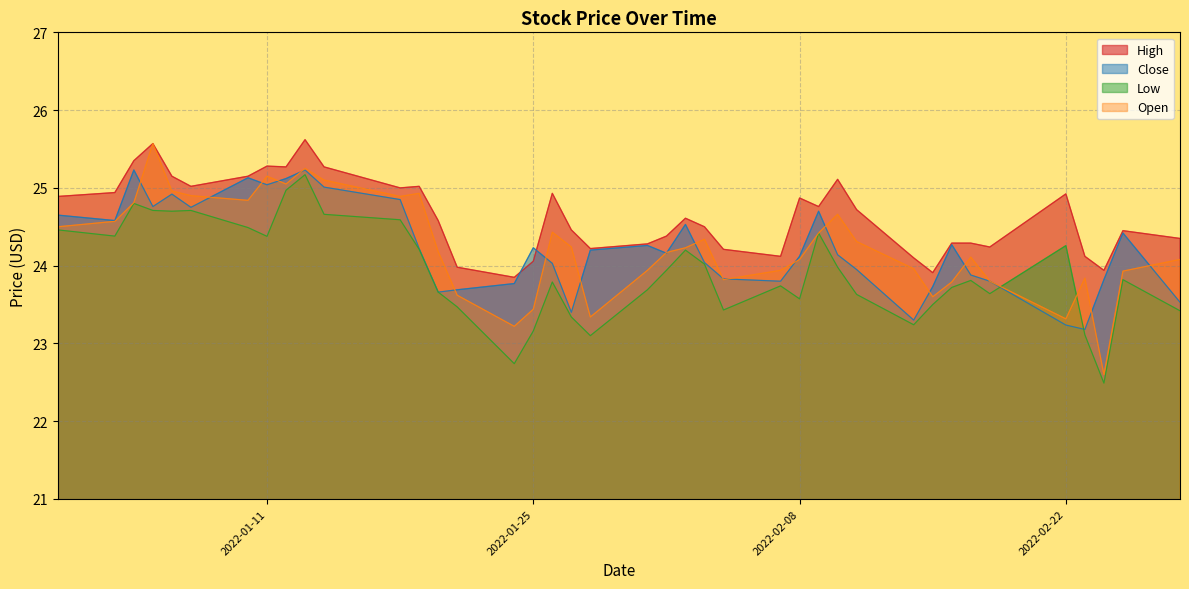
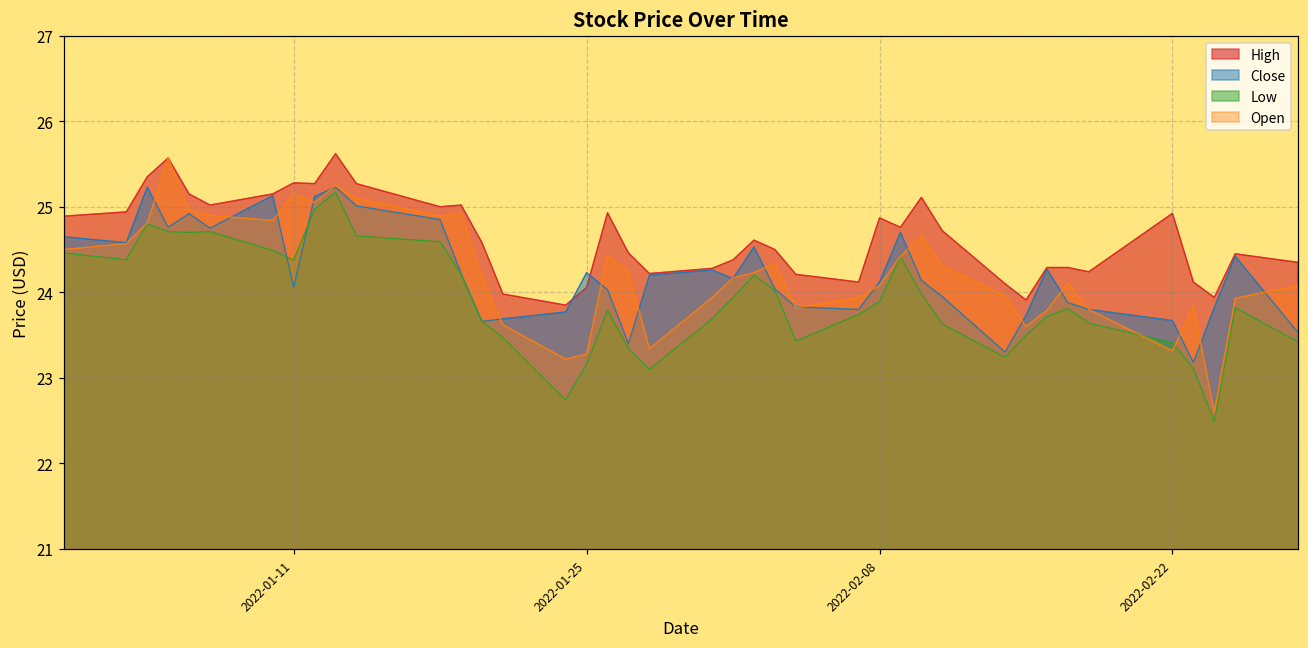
  {
    "High": {
      "2022-01-11": 25.3,
      "2022-01-25": 24.1,
      "2022-02-08": 24.9,
      "2022-02-22": 24.9
    },
    "Close": {
-     "2022-01-11": 25.0,
+     "2022-01-11": 24.1,
      "2022-01-25": 24.2,
      "2022-02-08": 24.1,
-     "2022-02-22": 23.2
+     "2022-02-22": 23.7
    },
    "Low": {
      "2022-01-11": 24.4,
      "2022-01-25": 23.2,
-     "2022-02-08": 23.6,
-     "2022-02-22": 24.3
+     "2022-02-08": 23.9,
+     "2022-02-22": 23.4
    },
    "Open": {
      "2022-01-11": 25.1,
-     "2022-01-25": 23.4,
+     "2022-01-25": 23.3,
      "2022-02-08": 24.1,
      "2022-02-22": 23.3
    }
  }
